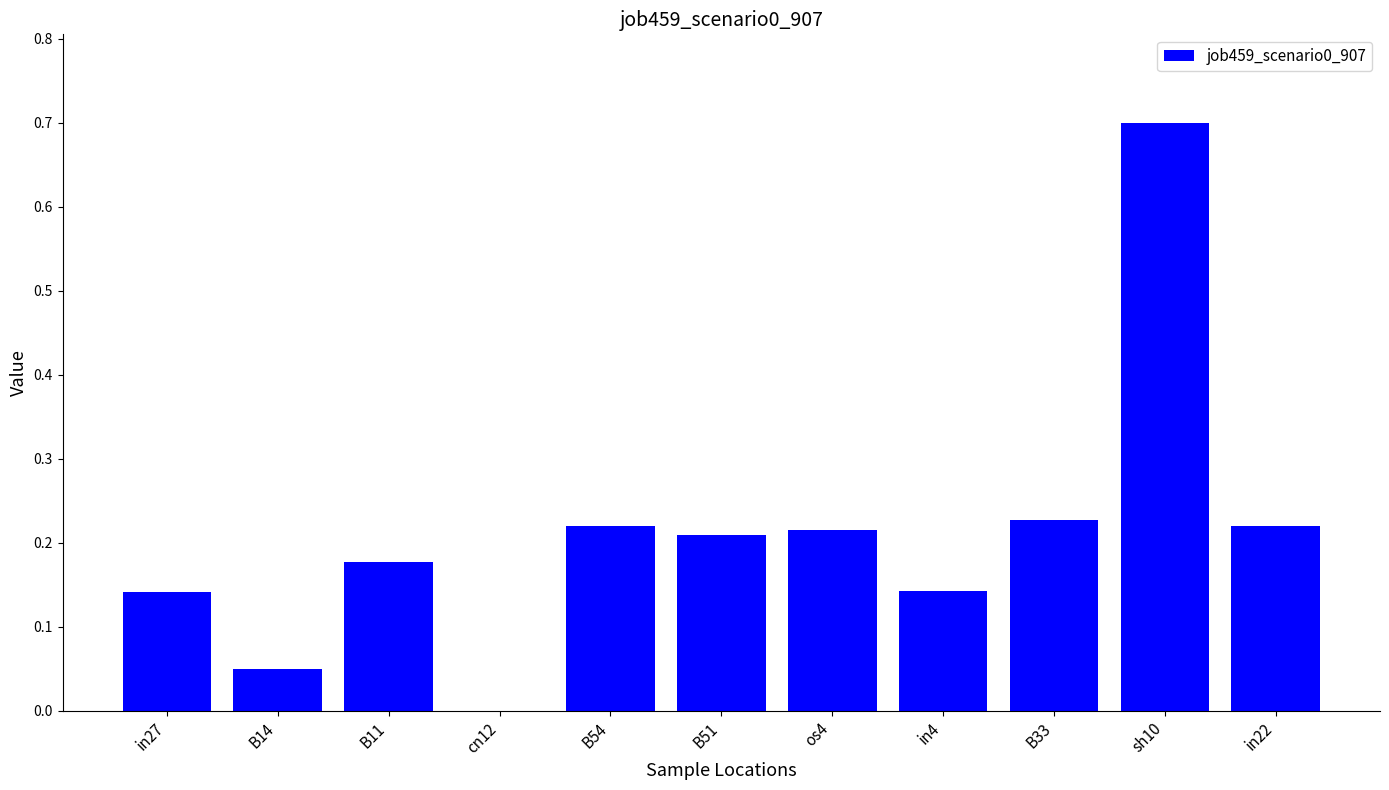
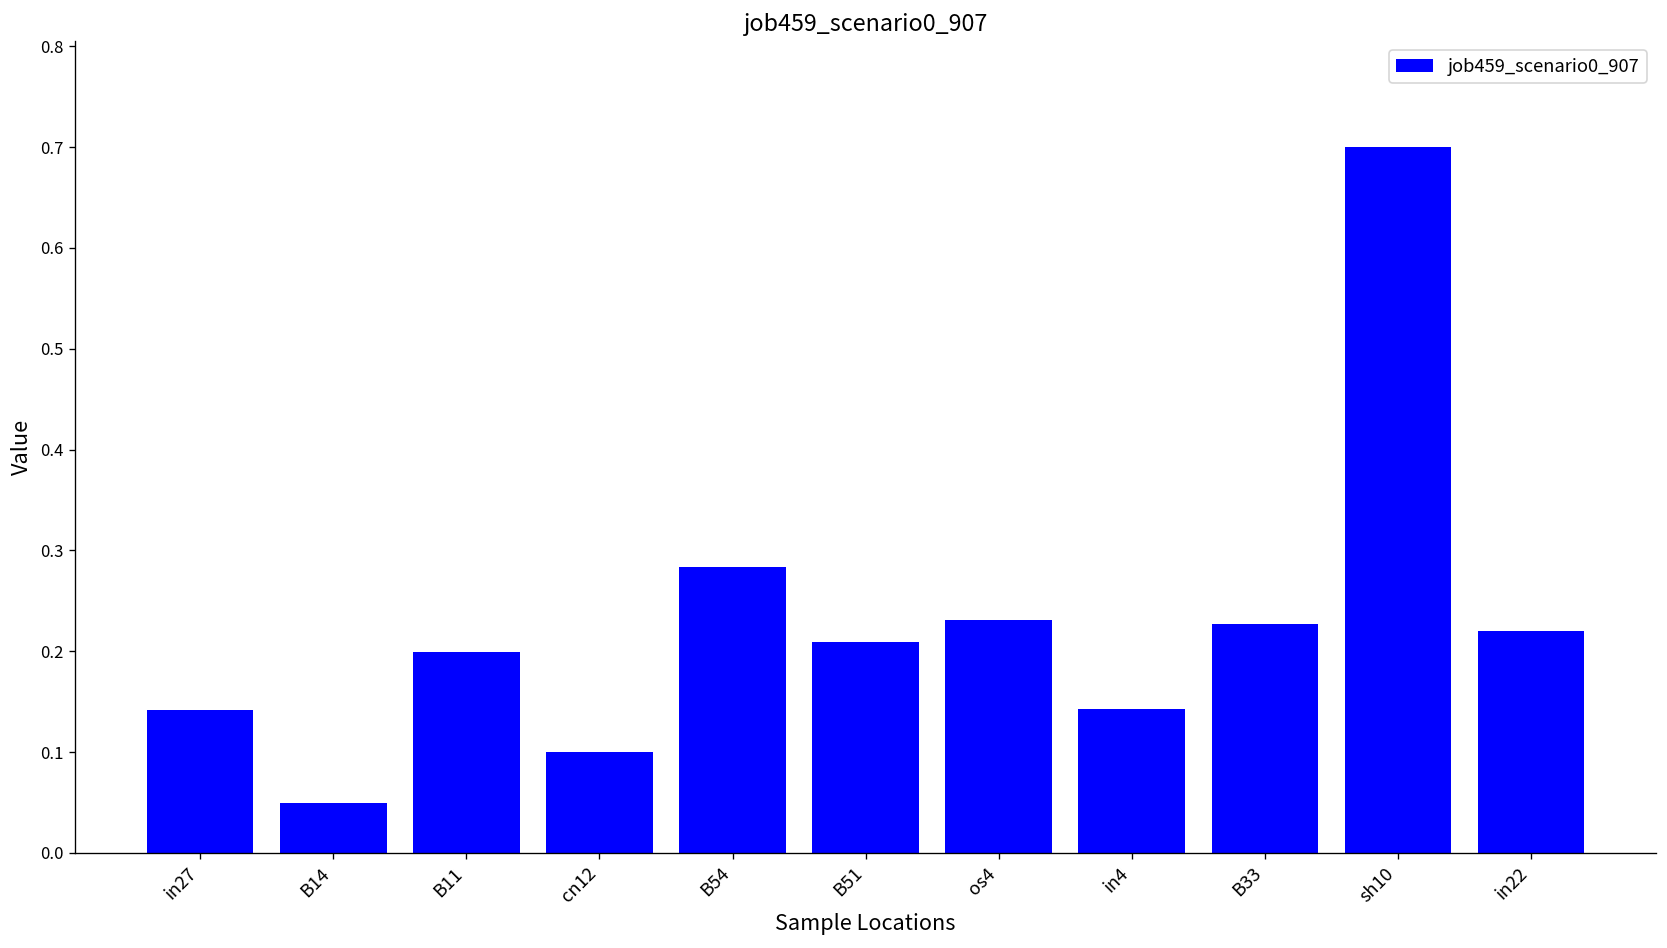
  {
    "in27": 0.14,
    "B14": 0.05,
-   "B11": 0.18,
-   "cn12": 0.0,
-   "B54": 0.22,
+   "B11": 0.20,
+   "cn12": 0.1,
+   "B54": 0.28,
    "B51": 0.21,
-   "os4": 0.22,
+   "os4": 0.23,
    "in4": 0.14,
    "B33": 0.23,
    "sh10": 0.70,
    "in22": 0.22
  }
